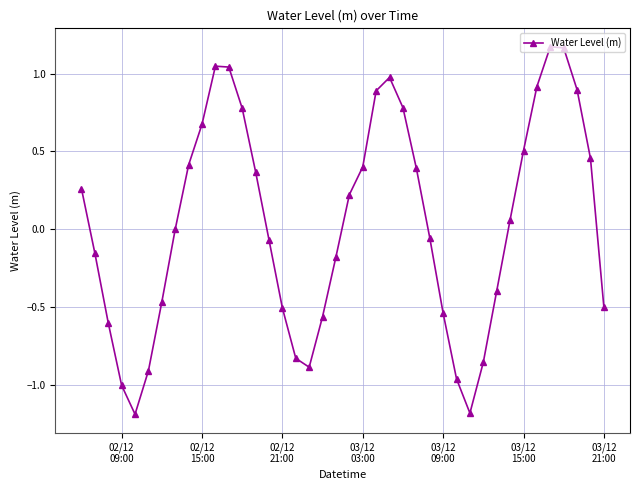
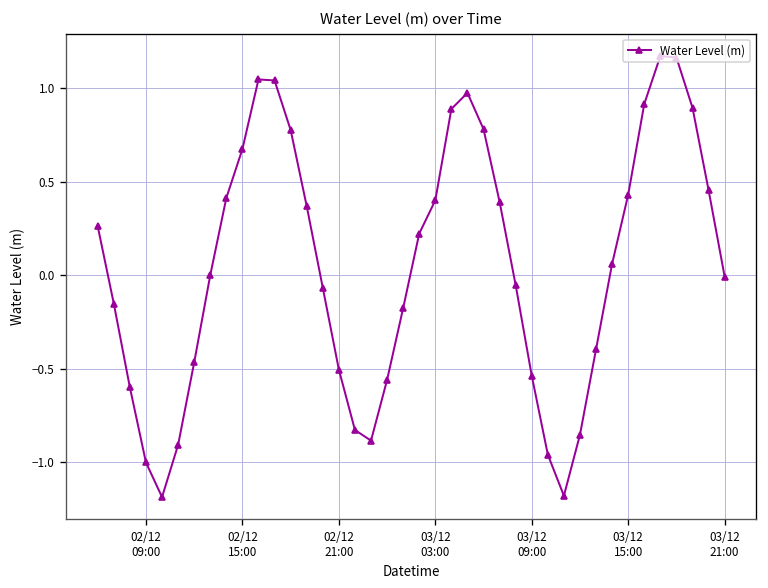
  {
    "02/12 09:00": -1.00,
    "02/12 15:00": 0.67,
    "02/12 21:00": -0.50,
    "03/12 03:00": 0.40,
    "03/12 09:00": -0.54,
-   "03/12 15:00": 0.51,
-   "03/12 21:00": -0.50
+   "03/12 15:00": 0.43,
+   "03/12 21:00": -0.01
  }
